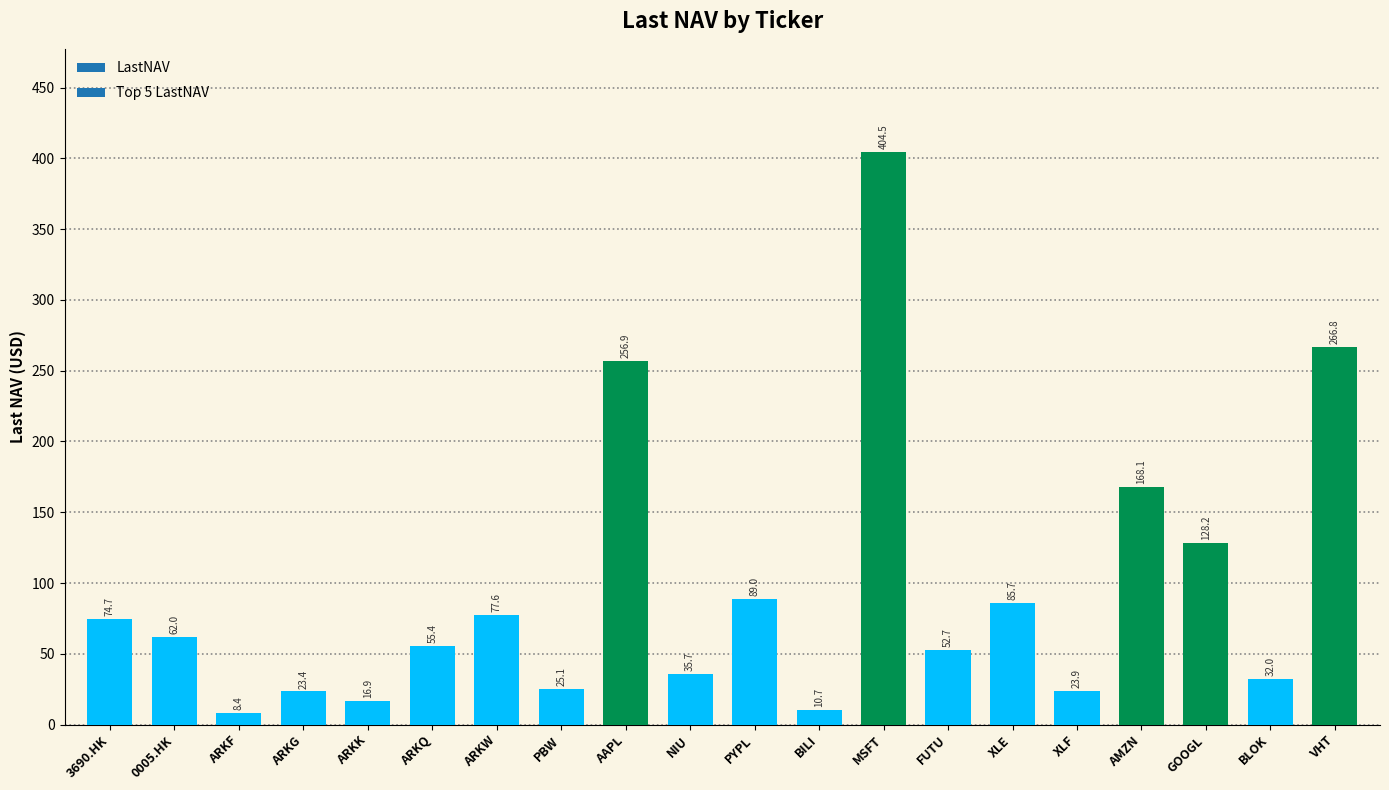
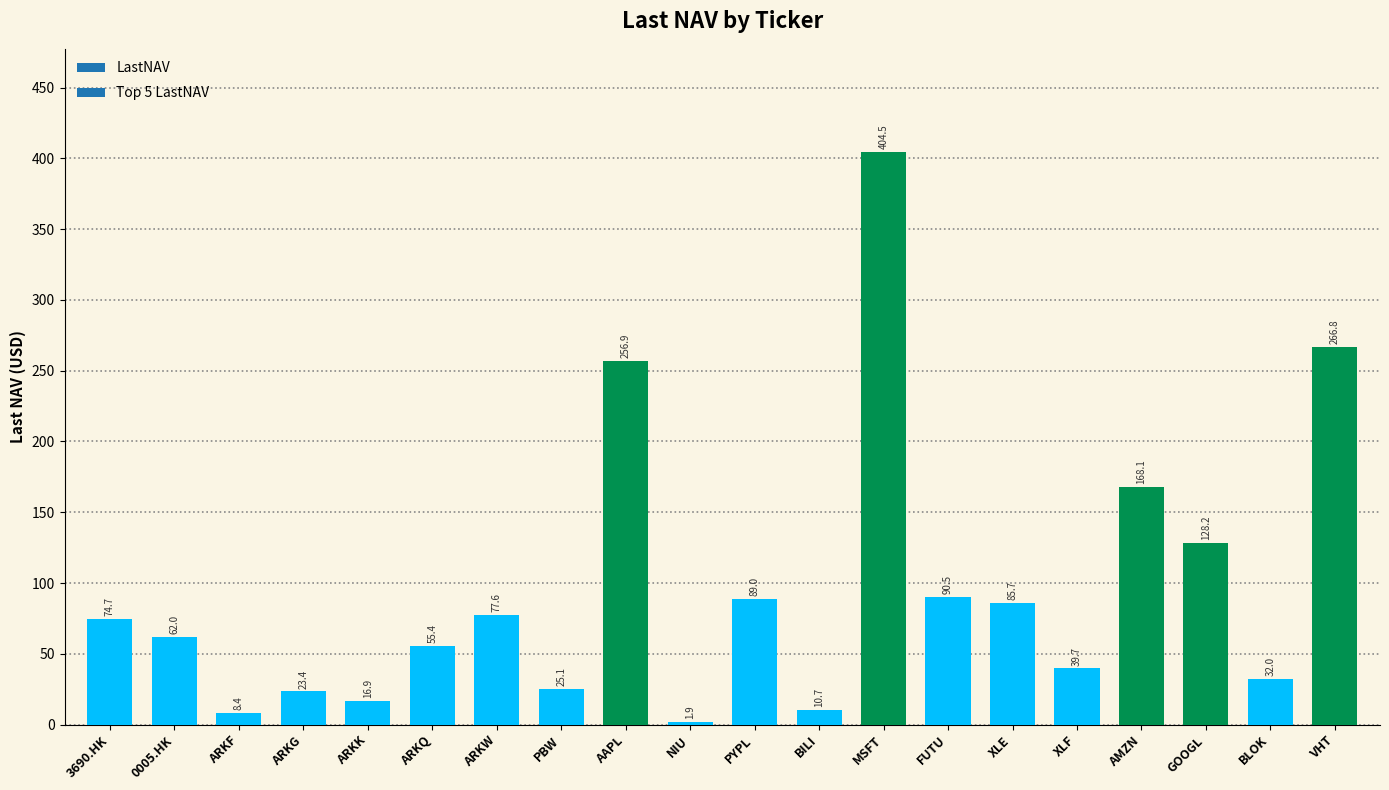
  {
    "3690.HK": 74.7,
    "0005.HK": 62.0,
    "ARKF": 8.4,
    "ARKG": 23.4,
    "ARKK": 16.9,
    "ARKQ": 55.4,
    "ARKW": 77.6,
    "PBW": 25.1,
    "AAPL": 256.9,
-   "NIU": 35.7,
+   "NIU": 1.9,
    "PYPL": 89.0,
    "BILI": 10.7,
    "MSFT": 404.5,
-   "FUTU": 52.7,
+   "FUTU": 90.5,
    "XLE": 85.7,
-   "XLF": 23.9,
+   "XLF": 39.7,
    "AMZN": 168.1,
    "GOOGL": 128.2,
    "BLOK": 32.0,
    "VHT": 266.8
  }
